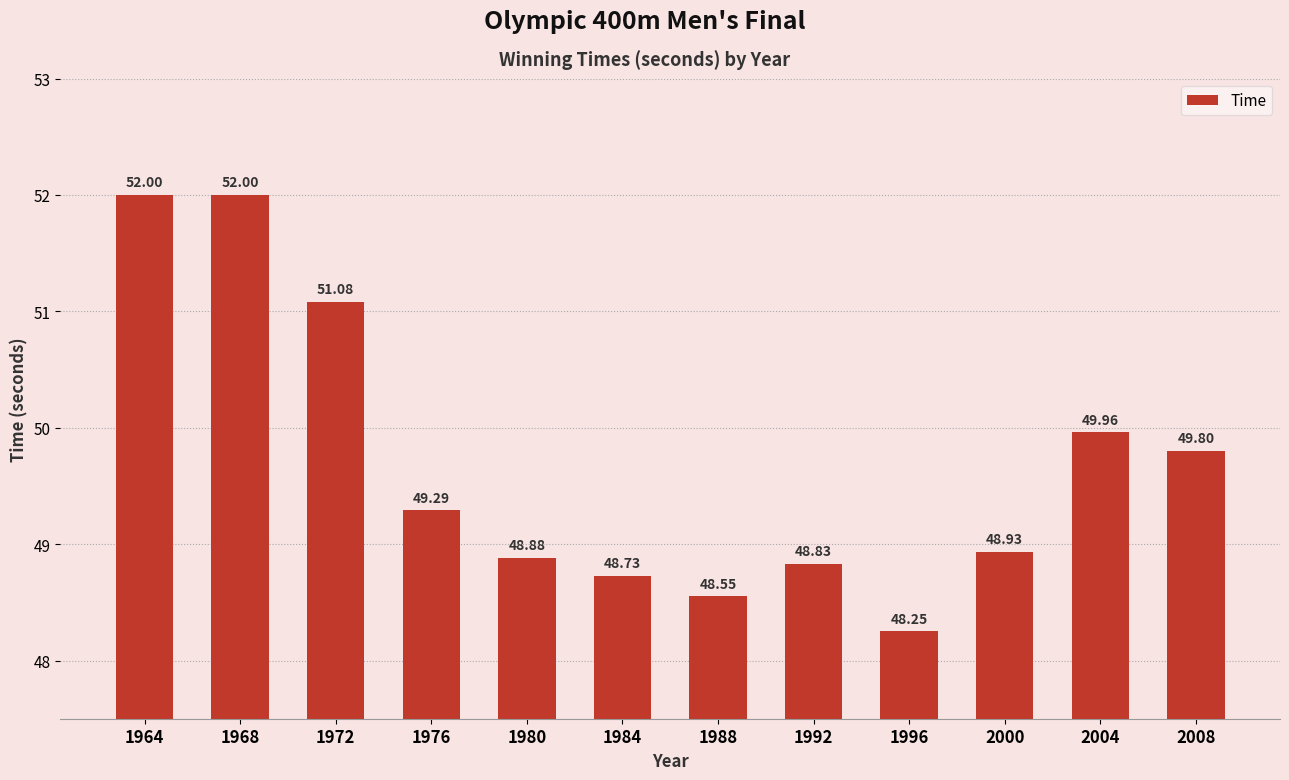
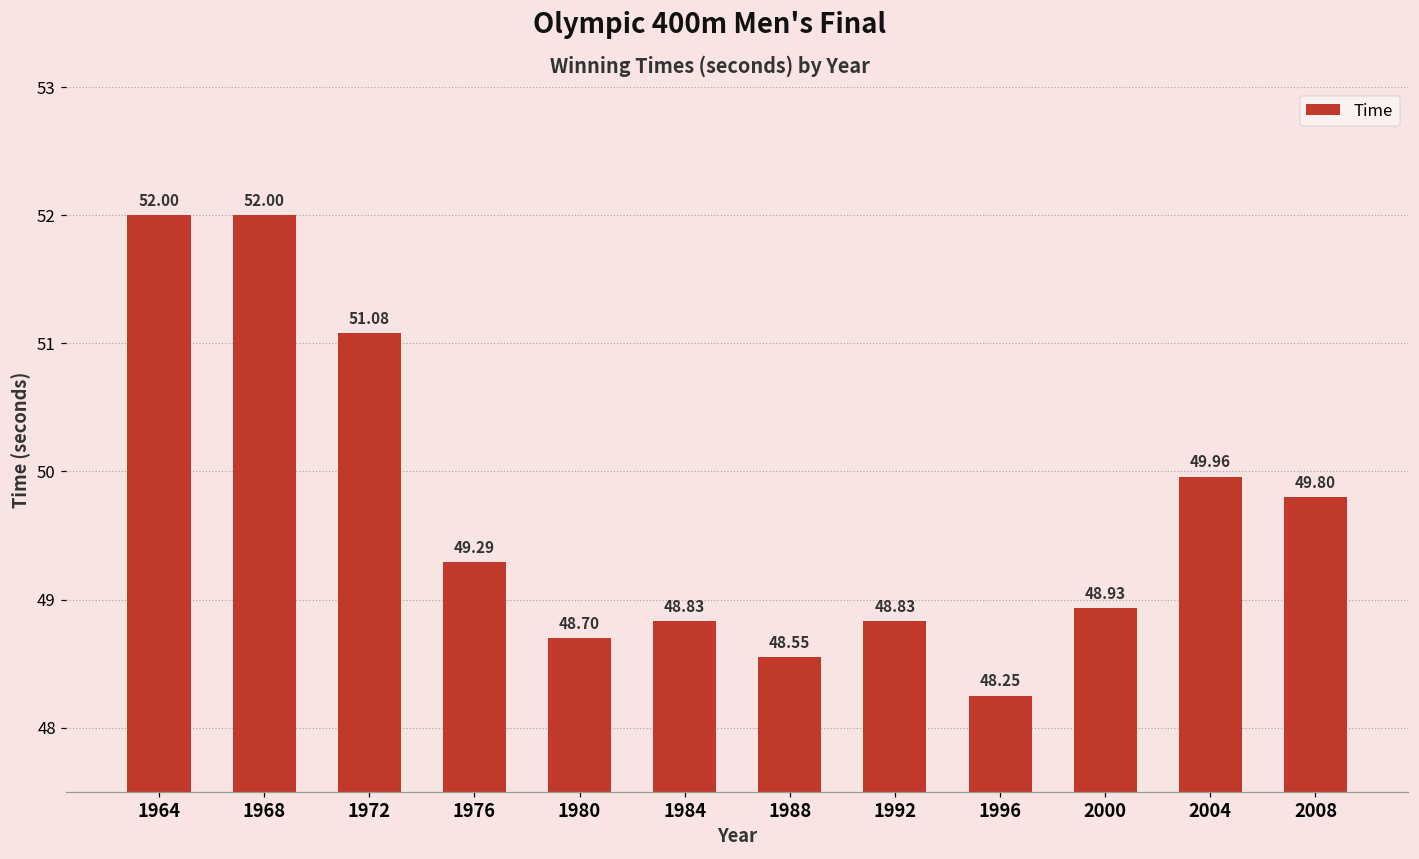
  {
    "1964": 52.00,
    "1968": 52.00,
    "1972": 51.08,
    "1976": 49.29,
-   "1980": 48.88,
-   "1984": 48.73,
+   "1980": 48.70,
+   "1984": 48.83,
    "1988": 48.55,
    "1992": 48.83,
    "1996": 48.25,
    "2000": 48.93,
    "2004": 49.96,
    "2008": 49.80
  }
